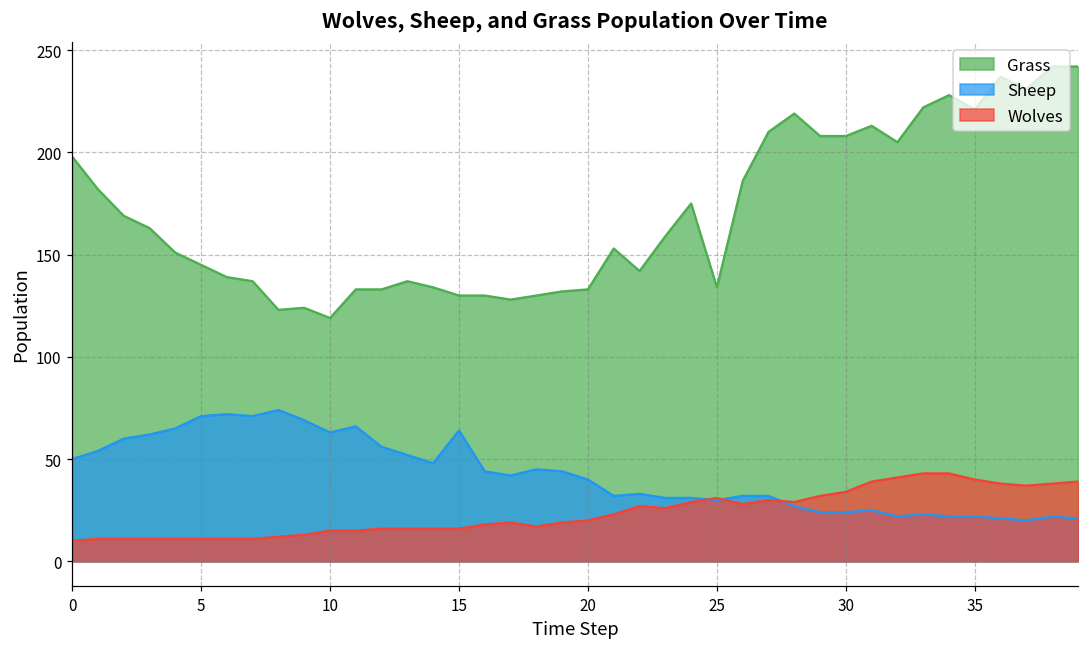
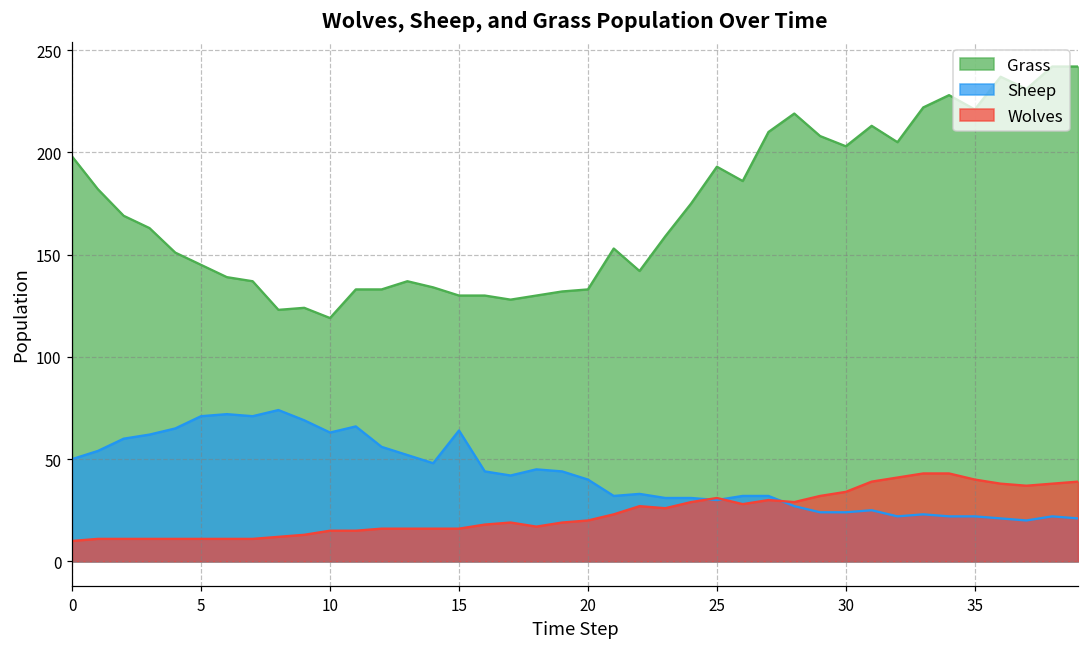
  {
    "Grass": {
      "0": 198,
      "5": 145,
      "10": 119,
      "15": 130,
      "20": 133,
-     "25": 134,
-     "30": 208
+     "25": 193,
+     "30": 203
    },
    "Sheep": {
      "0": 50,
      "5": 71,
      "10": 63,
      "15": 64,
      "20": 40,
      "30": 24,
      "35": 22
    },
    "Wolves": {
      "0": 10,
      "5": 11,
      "10": 15,
      "15": 16,
      "20": 20,
      "30": 34,
      "35": 40
    }
  }
